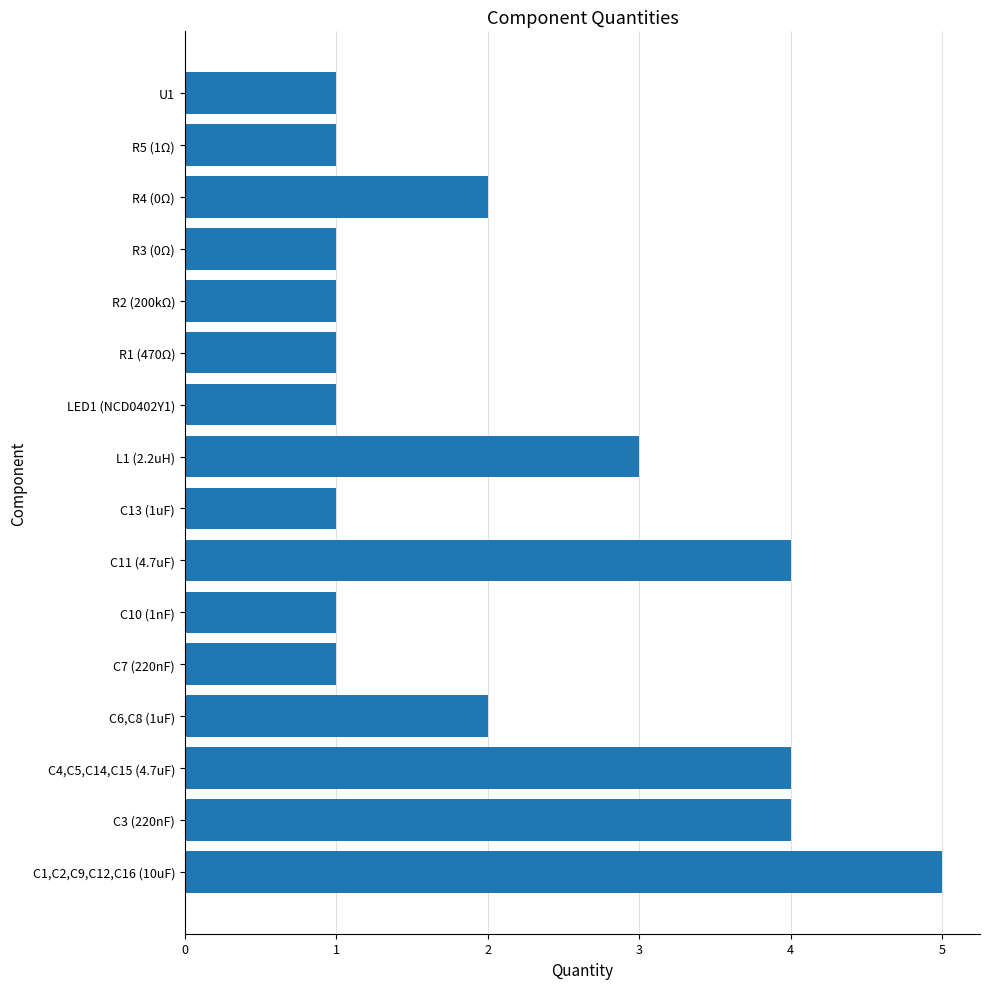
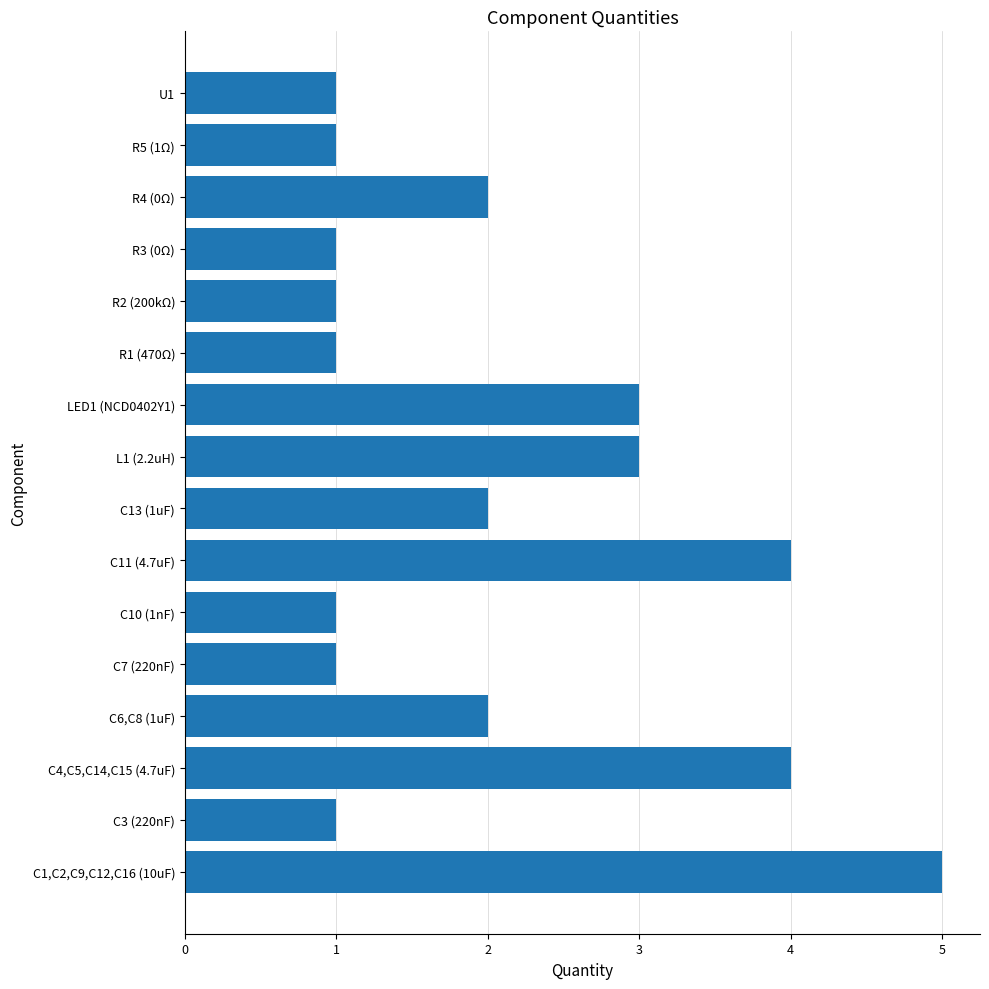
  {
    "U1": 1,
    "R5 (1Ω)": 1,
    "R4 (0Ω)": 2,
    "R3 (0Ω)": 1,
    "R2 (200kΩ)": 1,
    "R1 (470Ω)": 1,
-   "LED1 (NCD0402Y1)": 1,
+   "LED1 (NCD0402Y1)": 3,
    "L1 (2.2uH)": 3,
-   "C13 (1uF)": 1,
+   "C13 (1uF)": 2,
    "C11 (4.7uF)": 4,
    "C10 (1nF)": 1,
    "C7 (220nF)": 1,
    "C6,C8 (1uF)": 2,
    "C4,C5,C14,C15 (4.7uF)": 4,
-   "C3 (220nF)": 4,
+   "C3 (220nF)": 1,
    "C1,C2,C9,C12,C16 (10uF)": 5
  }
